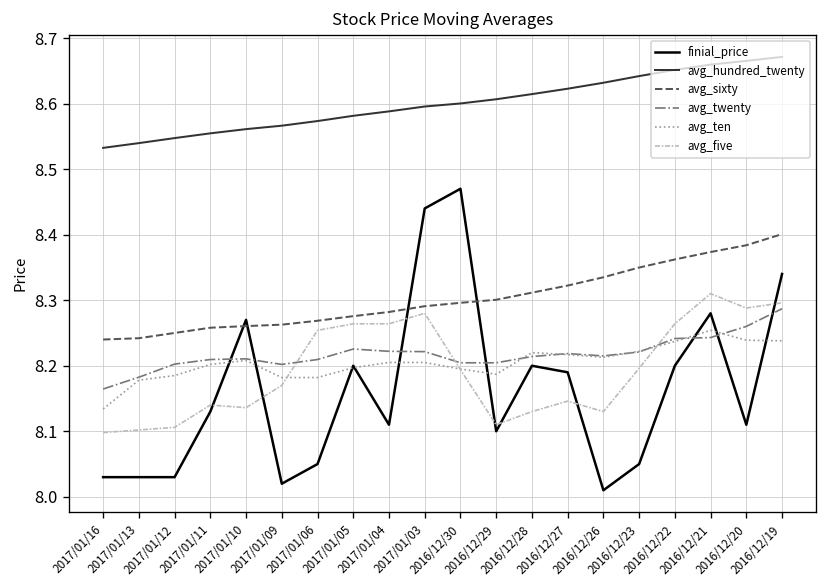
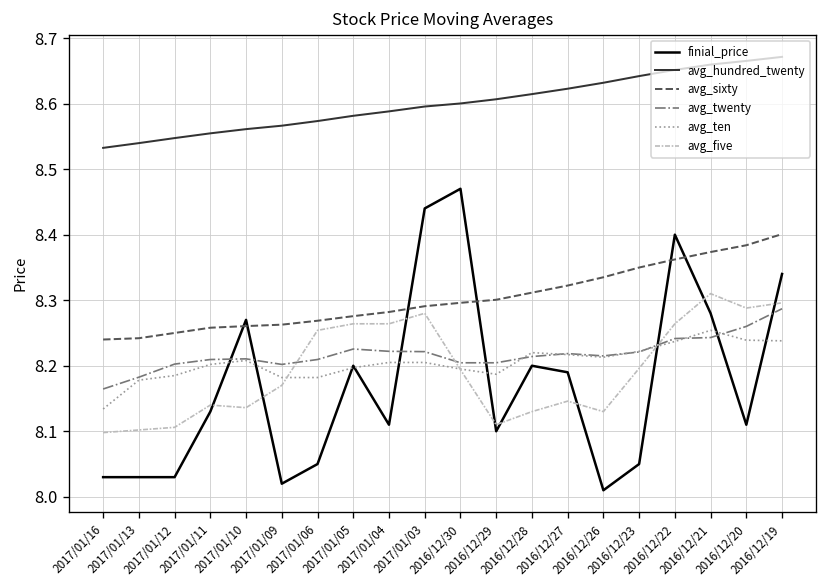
  {
    "finial_price": {
      "2017/01/16": 8.03,
      "2017/01/13": 8.03,
      "2017/01/12": 8.03,
      "2017/01/11": 8.13,
      "2017/01/10": 8.27,
      "2017/01/09": 8.02,
      "2017/01/06": 8.05,
      "2017/01/04": 8.11,
      "2017/01/03": 8.44,
      "2016/12/30": 8.47,
      "2016/12/29": 8.1,
      "2016/12/28": 8.2,
      "2016/12/27": 8.19,
      "2016/12/26": 8.01,
      "2016/12/23": 8.05,
-     "2016/12/22": 8.2,
+     "2016/12/22": 8.4,
      "2016/12/21": 8.28,
      "2016/12/20": 8.11,
      "2016/12/19": 8.34
    }
  }
